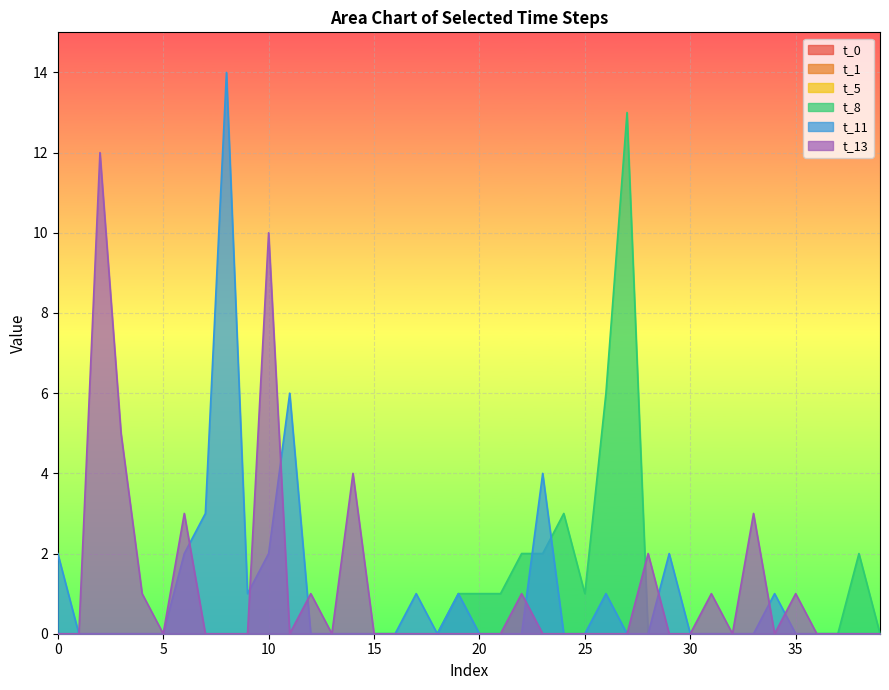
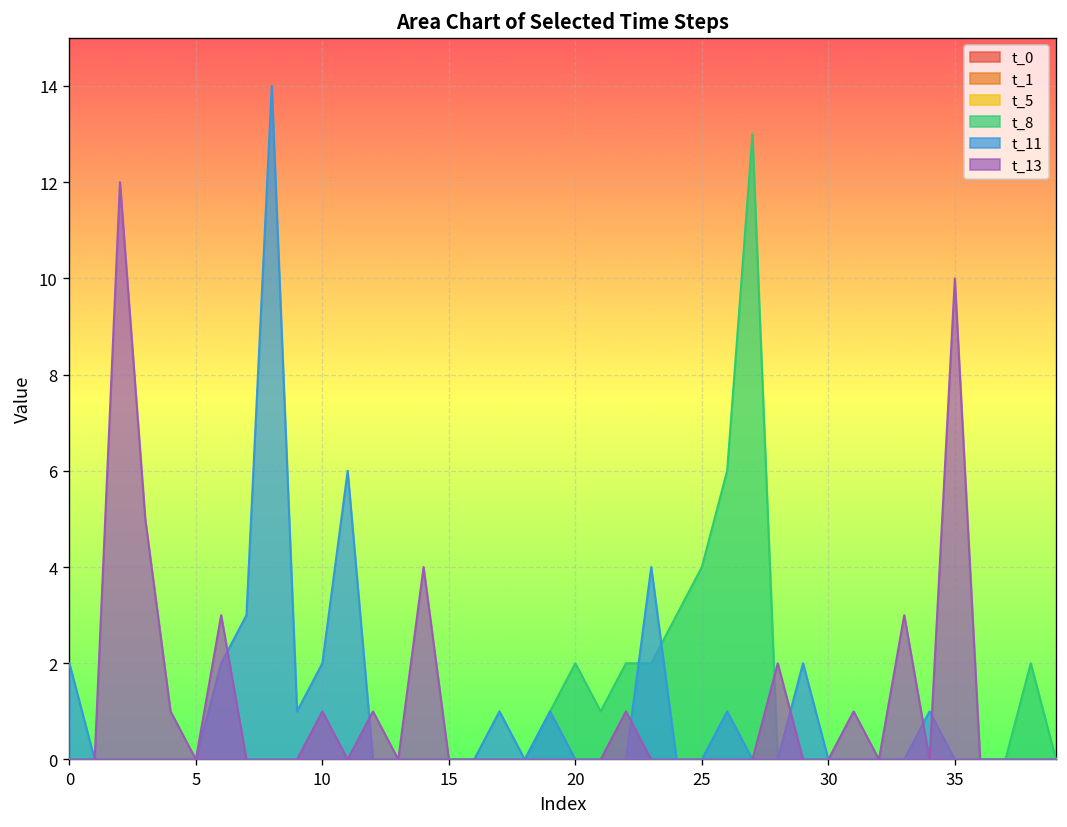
  {
    "t_8": {
-     "20": 1,
-     "25": 1
+     "20": 2,
+     "25": 4
    },
    "t_11": {
      "0": 2,
      "10": 2
    },
    "t_13": {
-     "10": 10,
-     "35": 1
+     "10": 1,
+     "35": 10
    }
  }
